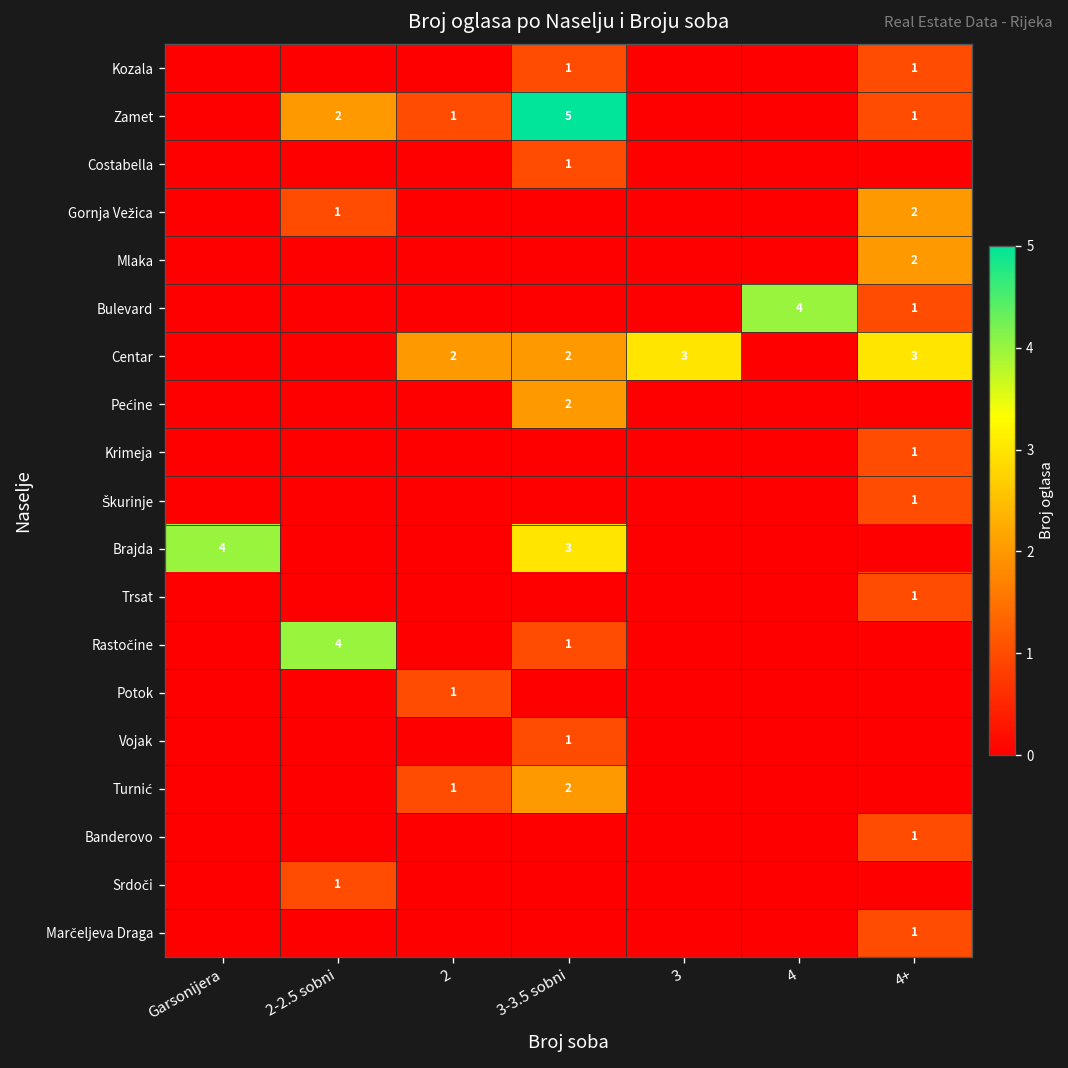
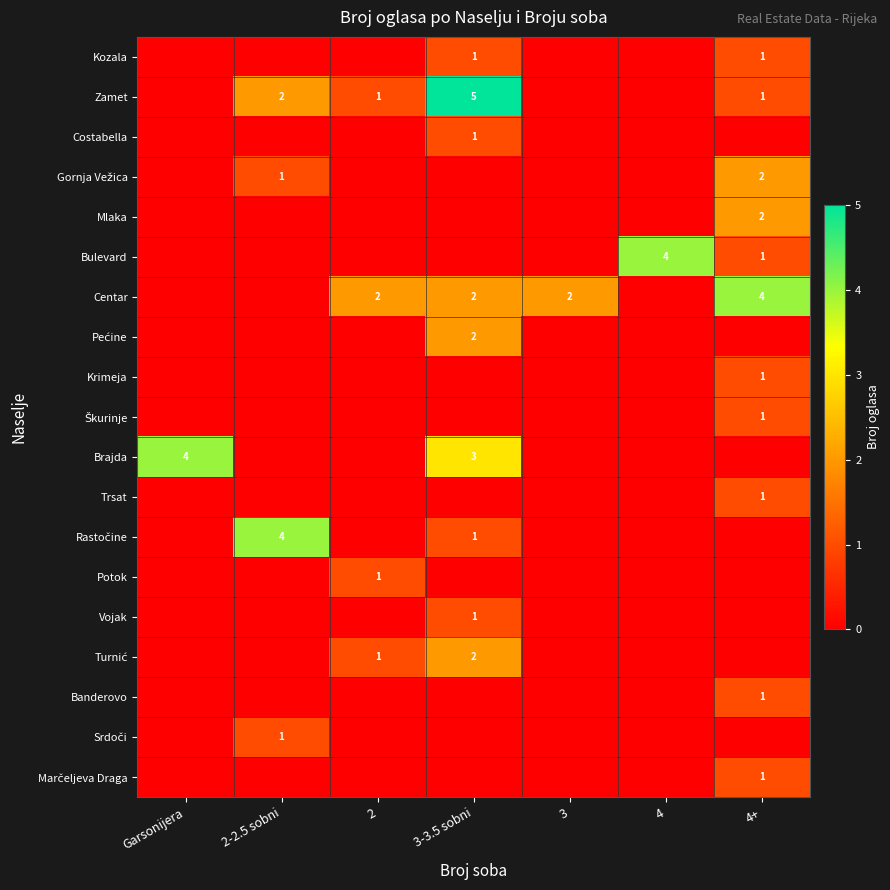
  {
    "Kozala": {
      "3-3.5 sobni": 1,
      "4+": 1
    },
    "Zamet": {
      "2-2.5 sobni": 2,
      "2": 1,
      "3-3.5 sobni": 5,
      "4+": 1
    },
    "Costabella": {
      "3-3.5 sobni": 1
    },
    "Gornja Vežica": {
      "2-2.5 sobni": 1,
      "4+": 2
    },
    "Mlaka": {
      "4+": 2
    },
    "Bulevard": {
      "4": 4,
      "4+": 1
    },
    "Centar": {
      "2": 2,
      "3-3.5 sobni": 2,
-     "3": 3,
-     "4+": 3
+     "3": 2,
+     "4+": 4
    },
    "Pećine": {
      "3-3.5 sobni": 2
    },
    "Krimeja": {
      "4+": 1
    },
    "Škurinje": {
      "4+": 1
    },
    "Brajda": {
      "Garsonijera": 4,
      "3-3.5 sobni": 3
    },
    "Trsat": {
      "4+": 1
    },
    "Rastočine": {
      "2-2.5 sobni": 4,
      "3-3.5 sobni": 1
    },
    "Potok": {
      "2": 1
    },
    "Vojak": {
      "3-3.5 sobni": 1
    },
    "Turnić": {
      "2": 1,
      "3-3.5 sobni": 2
    },
    "Banderovo": {
      "4+": 1
    },
    "Srdoči": {
      "2-2.5 sobni": 1
    },
    "Marčeljeva Draga": {
      "4+": 1
    }
  }
